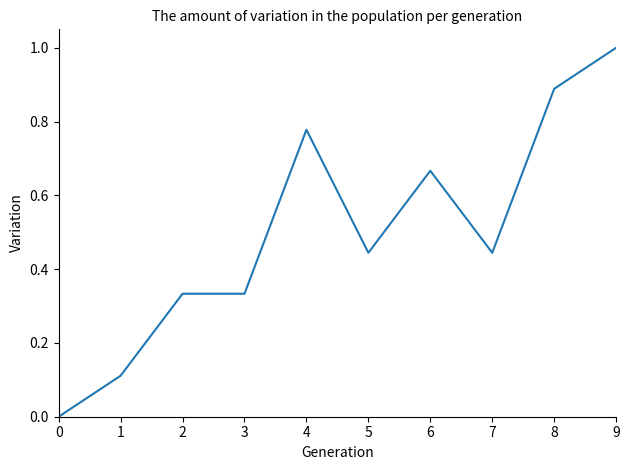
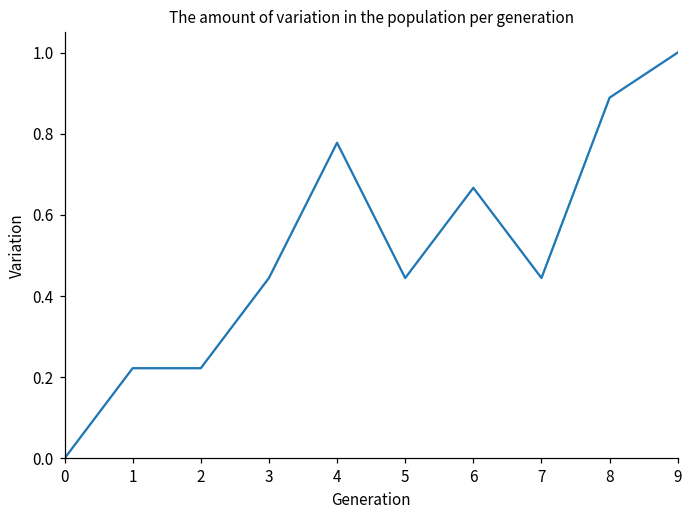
  {
    "0": 0.00,
-   "1": 0.11,
-   "2": 0.33,
-   "3": 0.33,
+   "1": 0.22,
+   "2": 0.22,
+   "3": 0.44,
    "4": 0.78,
    "5": 0.44,
    "6": 0.67,
    "7": 0.44,
    "8": 0.89,
    "9": 1.00
  }
